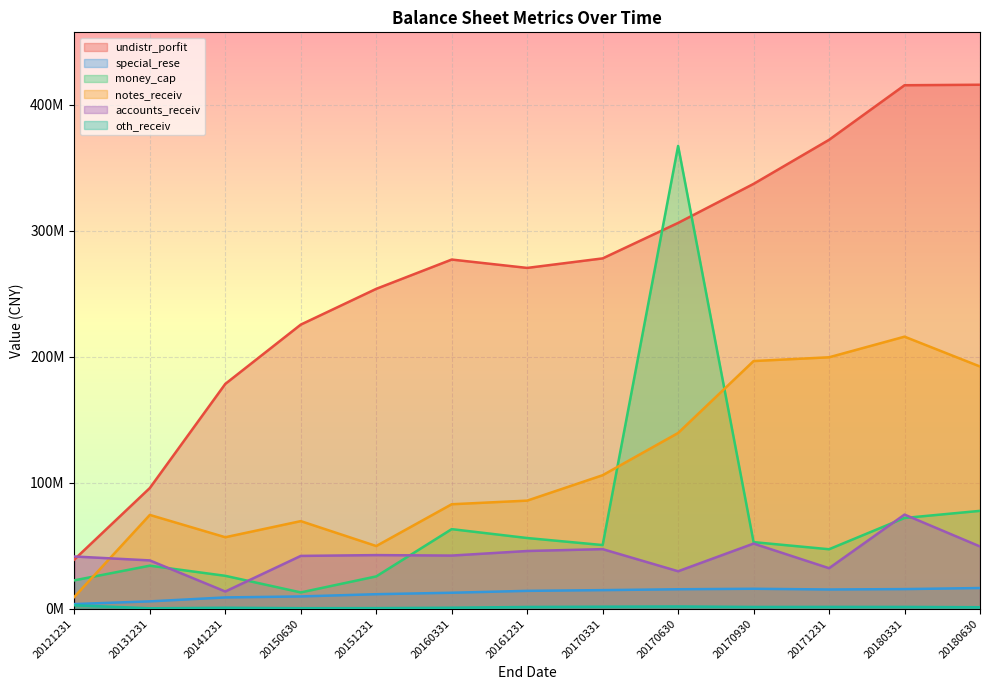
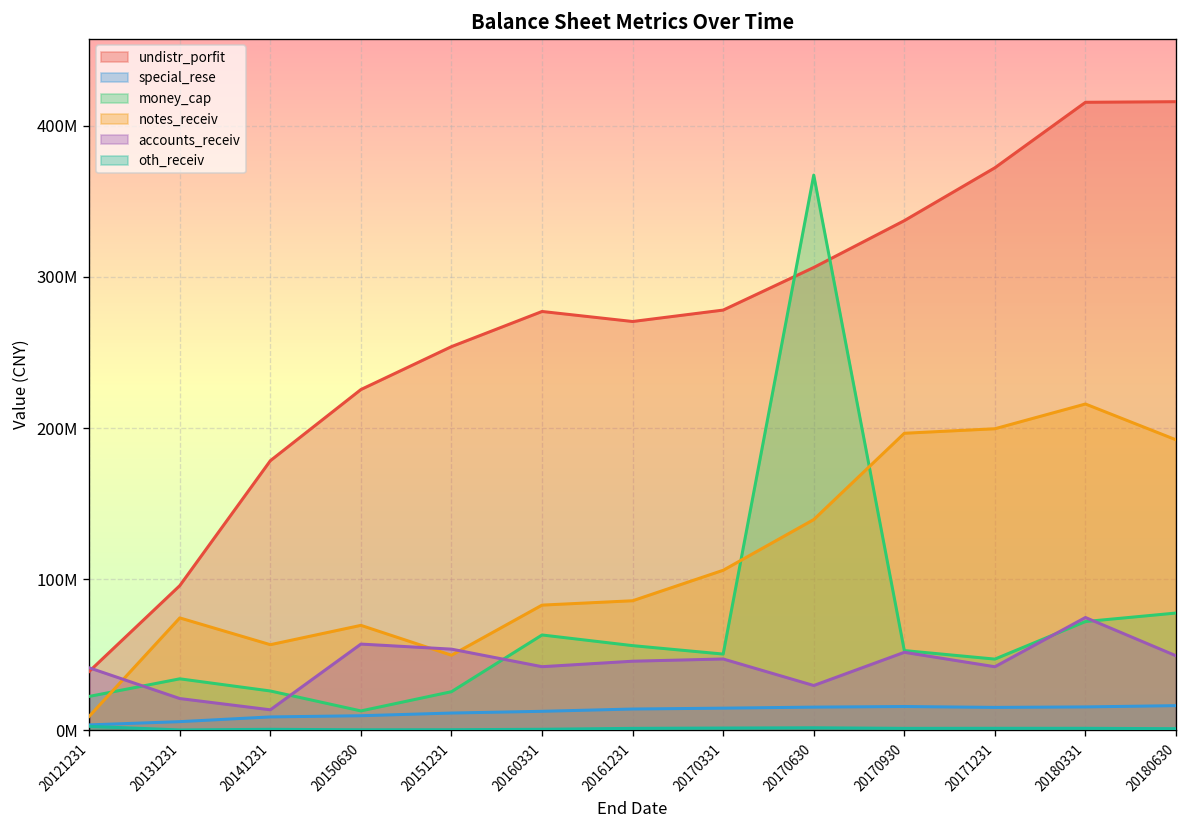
  {
    "accounts_receiv": {
      "20121231": 41000000,
-     "20131231": 38000000,
+     "20131231": 21000000,
      "20141231": 14000000,
-     "20150630": 42000000,
-     "20151231": 43000000,
+     "20150630": 57000000,
+     "20151231": 54000000,
      "20160331": 42000000,
      "20161231": 46000000,
      "20170331": 47000000,
      "20170630": 30000000,
-     "20171231": 32000000,
+     "20171231": 42000000,
      "20180331": 75000000,
      "20180630": 49000000
    }
  }
